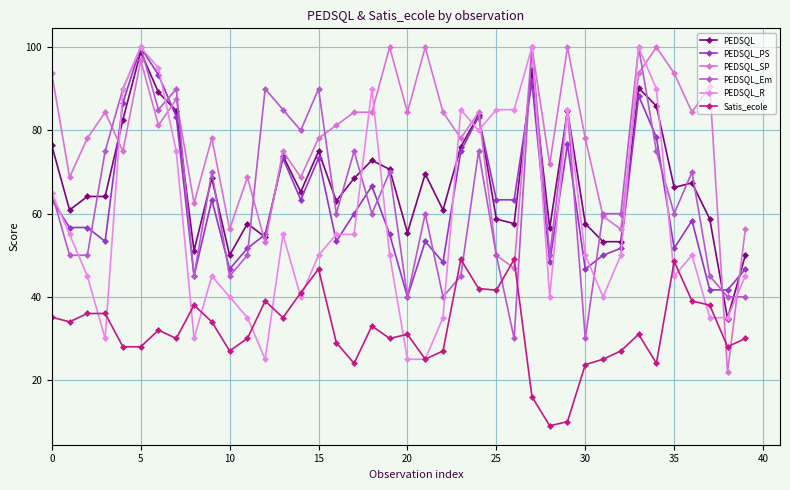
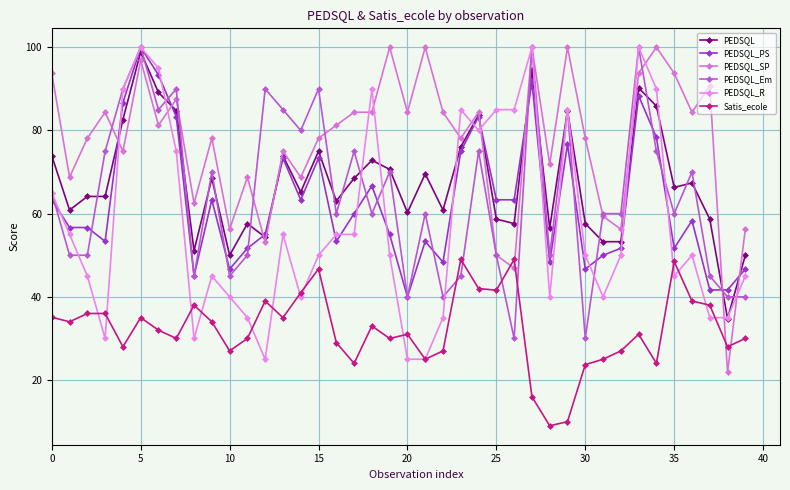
  {
    "PEDSQL": {
-     "0": 76,
+     "0": 74,
      "5": 99,
      "10": 50,
      "15": 75,
-     "20": 55,
+     "20": 60,
      "25": 59,
      "30": 58,
      "35": 66
    },
    "Satis_ecole": {
      "0": 35,
-     "5": 28,
+     "5": 35,
      "10": 27,
      "15": 47,
      "20": 31,
      "25": 42,
      "30": 24,
      "35": 49
    }
  }
